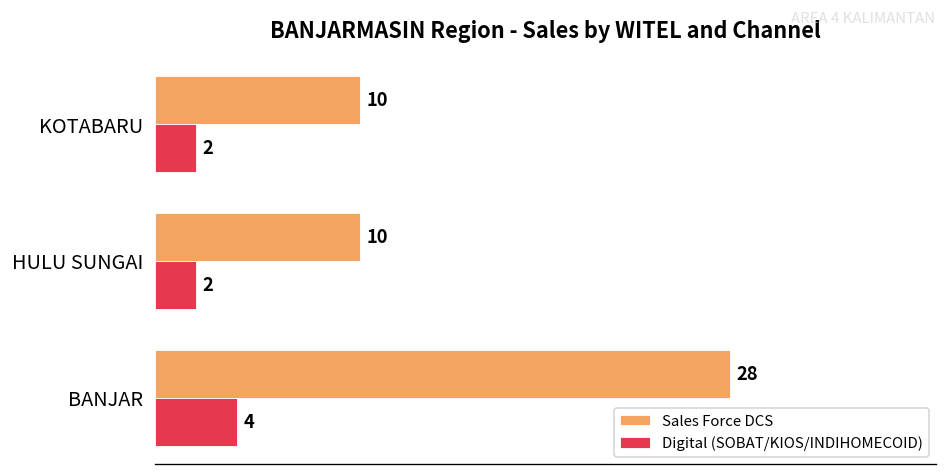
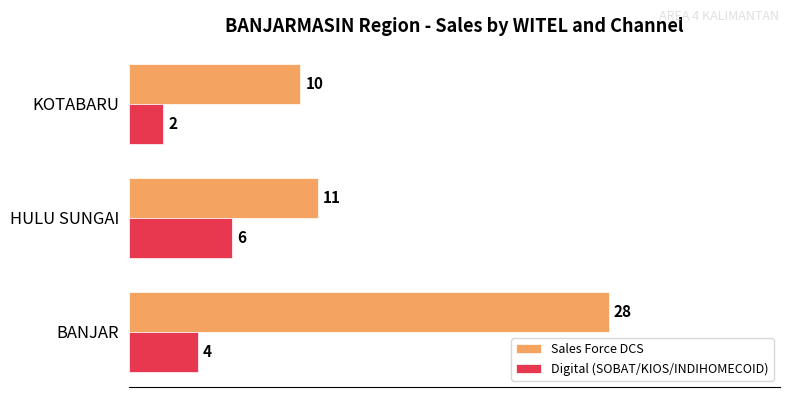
  {
    "Sales Force DCS": {
      "KOTABARU": 10,
-     "HULU SUNGAI": 10,
+     "HULU SUNGAI": 11,
      "BANJAR": 28
    },
    "Digital (SOBAT/KIOS/INDIHOMECOID)": {
      "KOTABARU": 2,
-     "HULU SUNGAI": 2,
+     "HULU SUNGAI": 6,
      "BANJAR": 4
    }
  }
